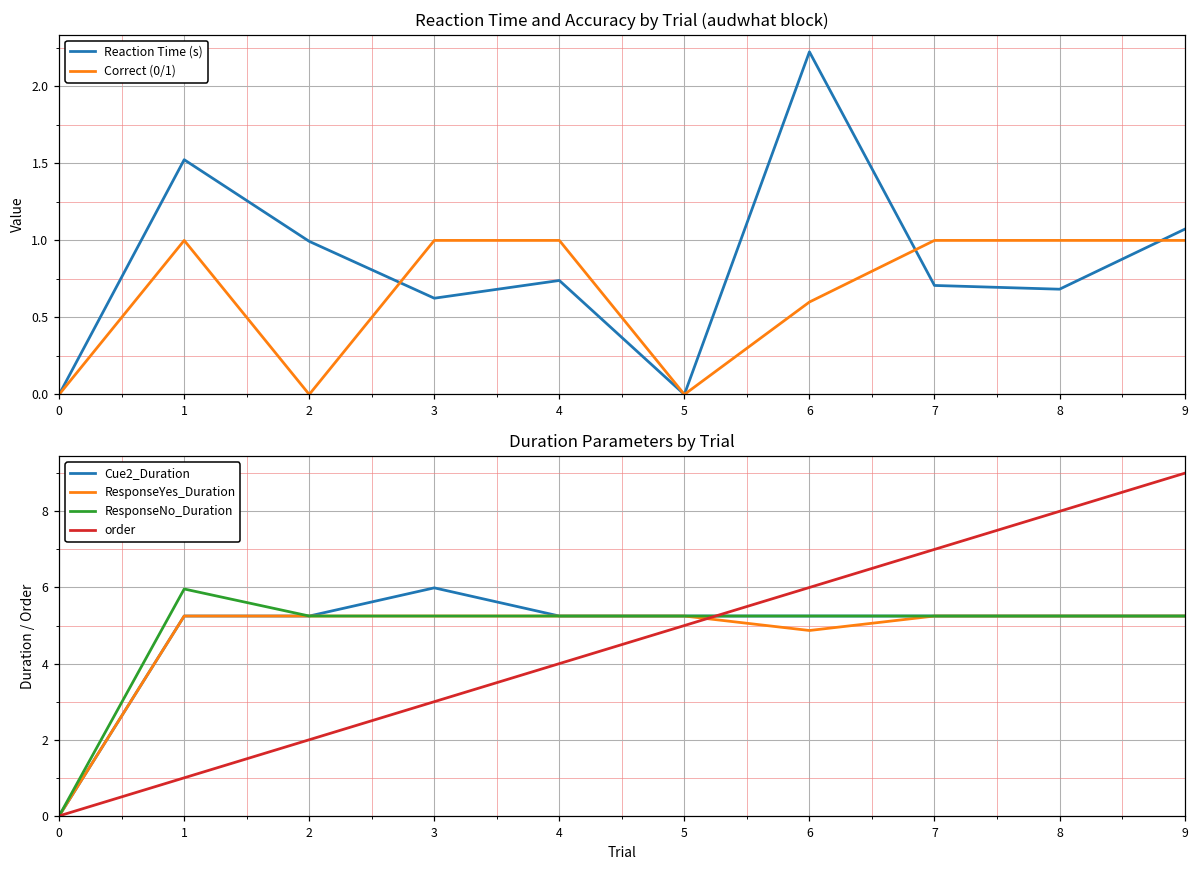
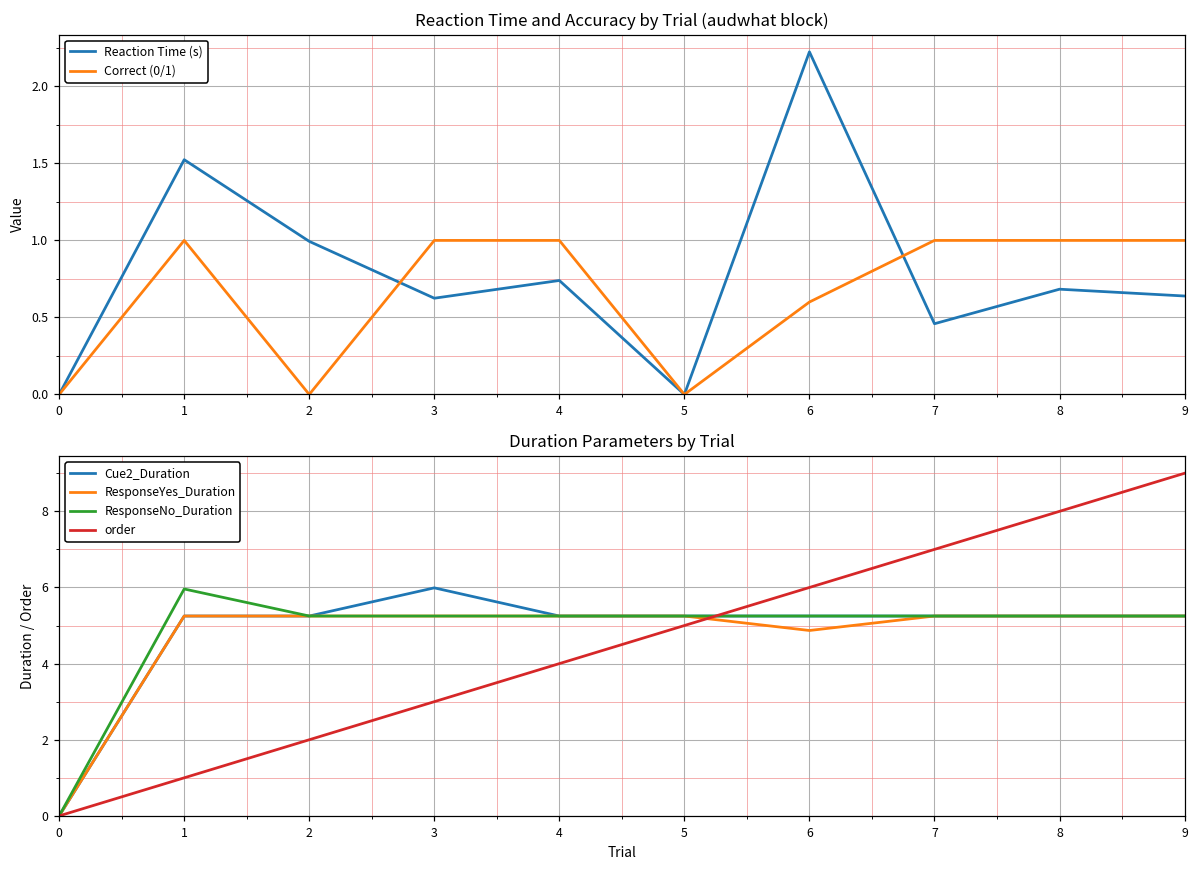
  {
    "Reaction Time and Accuracy by Trial (audwhat block)": {
      "Reaction Time (s)": {
        "1": 1.52,
        "2": 0.99,
        "3": 0.62,
        "4": 0.74,
        "6": 2.22,
-       "7": 0.71,
+       "7": 0.46,
        "8": 0.68,
-       "9": 1.07
+       "9": 0.64
      },
      "Correct (0/1)": {
        "1": 1.00,
        "2": 0.00,
        "3": 1.00,
        "4": 1.00,
        "6": 0.60,
        "7": 1.00,
        "8": 1.00,
        "9": 1.00
      }
    },
    "Duration Parameters by Trial": {
      "Cue2_Duration": {
        "3": 6.0
      },
      "ResponseYes_Duration": {
        "6": 4.9
      },
      "ResponseNo_Duration": {
        "1": 6.0
      },
      "order": {
        "1": 1.0,
        "2": 2.0,
        "3": 3.0,
        "4": 4.0,
        "5": 5.0,
        "6": 6.0,
        "7": 7.0,
        "8": 8.0,
        "9": 9.0
      }
    }
  }
